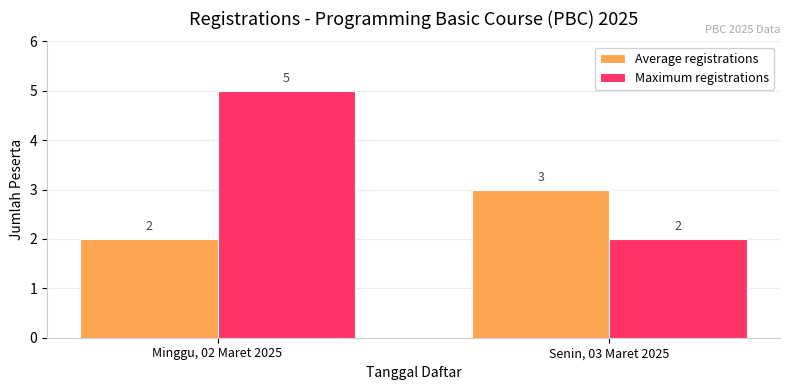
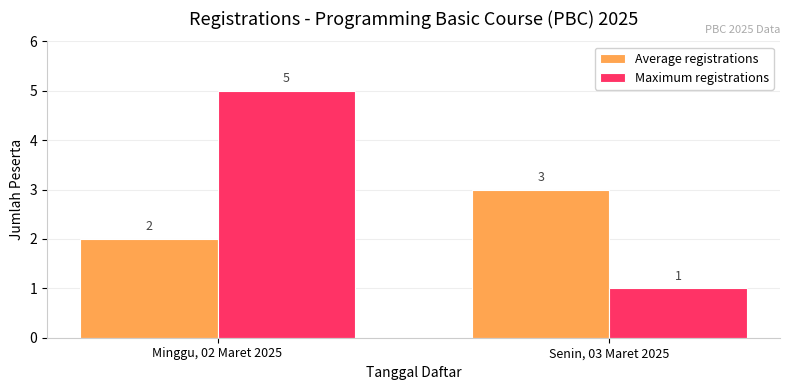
  {
    "Average registrations": {
      "Minggu, 02 Maret 2025": 2,
      "Senin, 03 Maret 2025": 3
    },
    "Maximum registrations": {
      "Minggu, 02 Maret 2025": 5,
-     "Senin, 03 Maret 2025": 2
+     "Senin, 03 Maret 2025": 1
    }
  }
